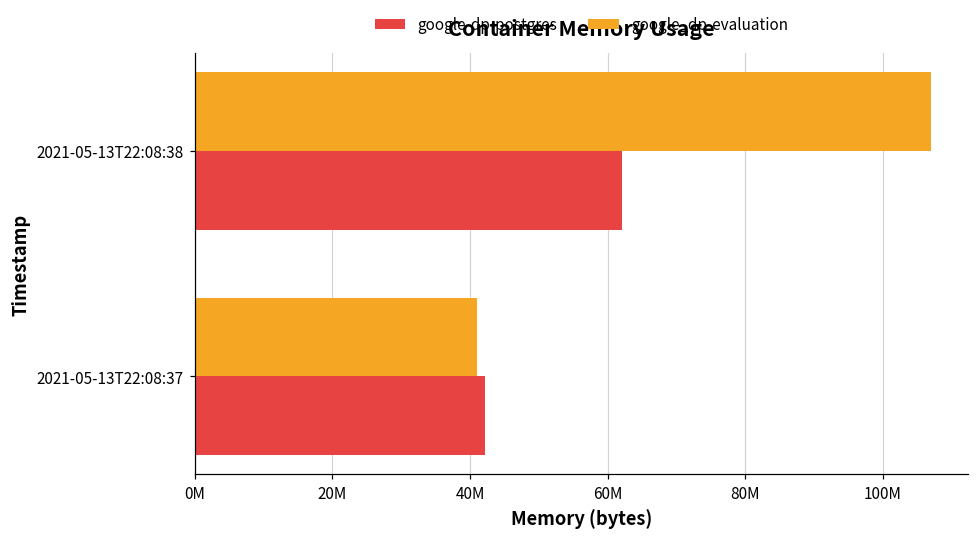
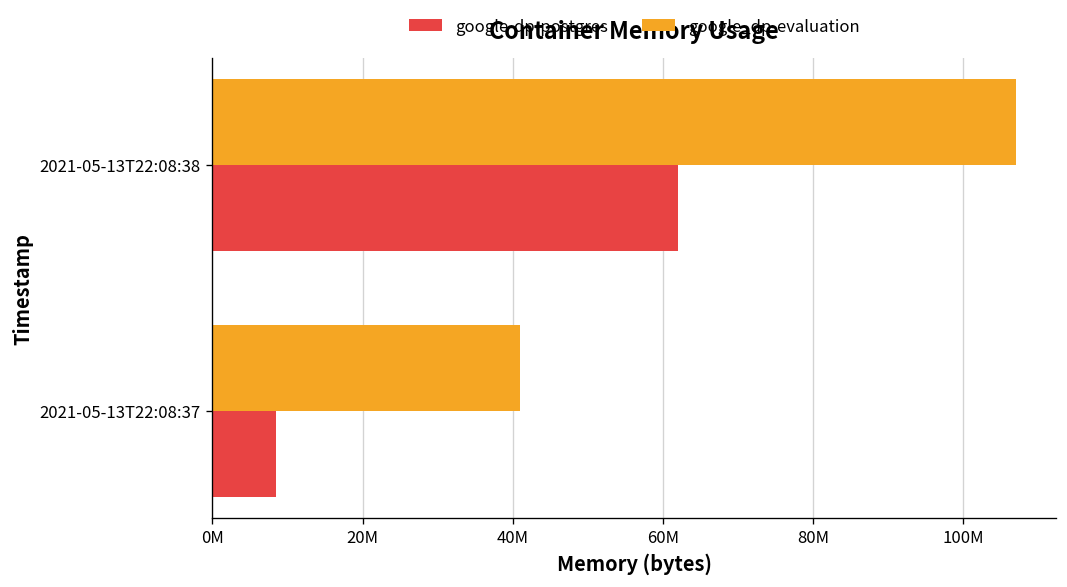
  {
    "google-dp-postgres": {
      "2021-05-13T22:08:38": 62000000,
-     "2021-05-13T22:08:37": 42000000
+     "2021-05-13T22:08:37": 8000000
    },
    "google_dp-evaluation": {
      "2021-05-13T22:08:38": 107000000,
      "2021-05-13T22:08:37": 41000000
    }
  }
